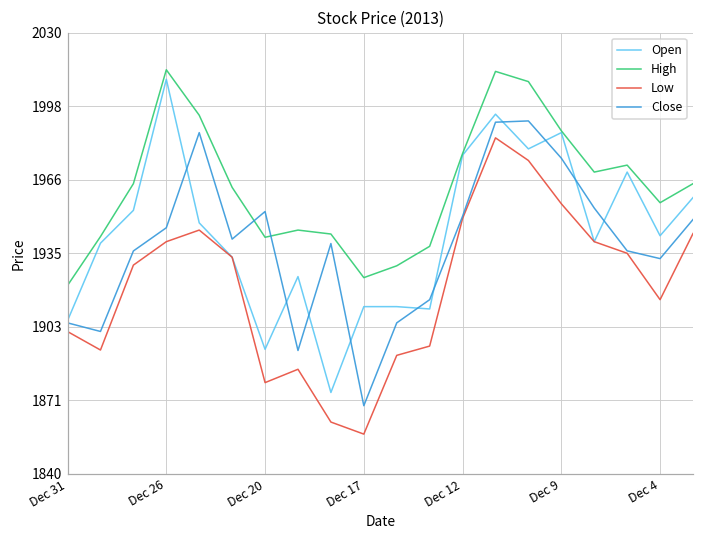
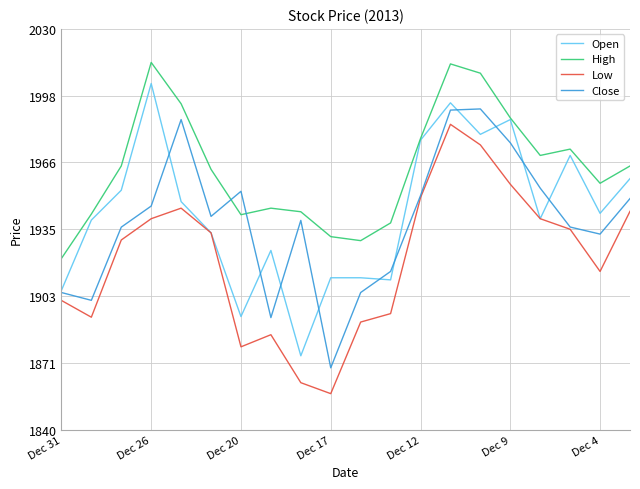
  {
    "Open": {
-     "Dec 26": 2010,
+     "Dec 26": 2004,
      "Dec 20": 1894,
      "Dec 17": 1912,
      "Dec 4": 1943
    },
    "High": {
      "Dec 31": 1921,
      "Dec 26": 2014,
      "Dec 20": 1942,
-     "Dec 17": 1925,
+     "Dec 17": 1932,
      "Dec 4": 1957
    },
    "Low": {
      "Dec 31": 1901,
      "Dec 26": 1940,
      "Dec 20": 1879,
      "Dec 17": 1857,
      "Dec 9": 1956,
      "Dec 4": 1915
    },
    "Close": {
      "Dec 26": 1946,
      "Dec 20": 1953,
      "Dec 17": 1869,
      "Dec 9": 1976,
      "Dec 4": 1933
    }
  }
